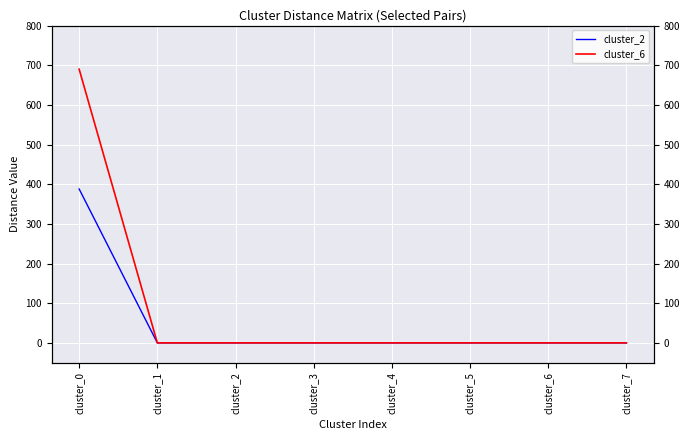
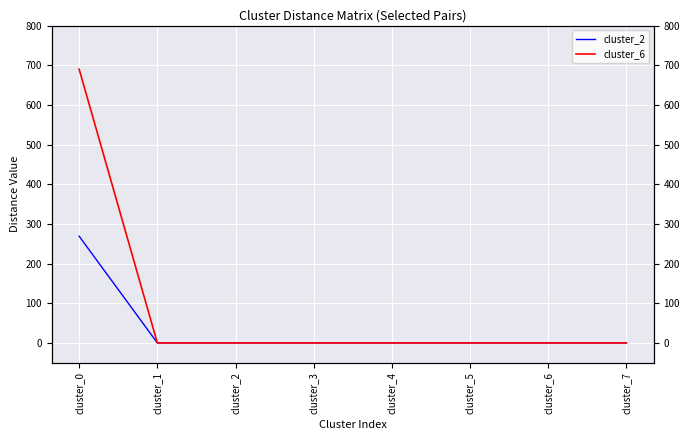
  {
    "cluster_2": {
-     "cluster_0": 390
+     "cluster_0": 270
    },
    "cluster_6": {
      "cluster_0": 690
    }
  }
